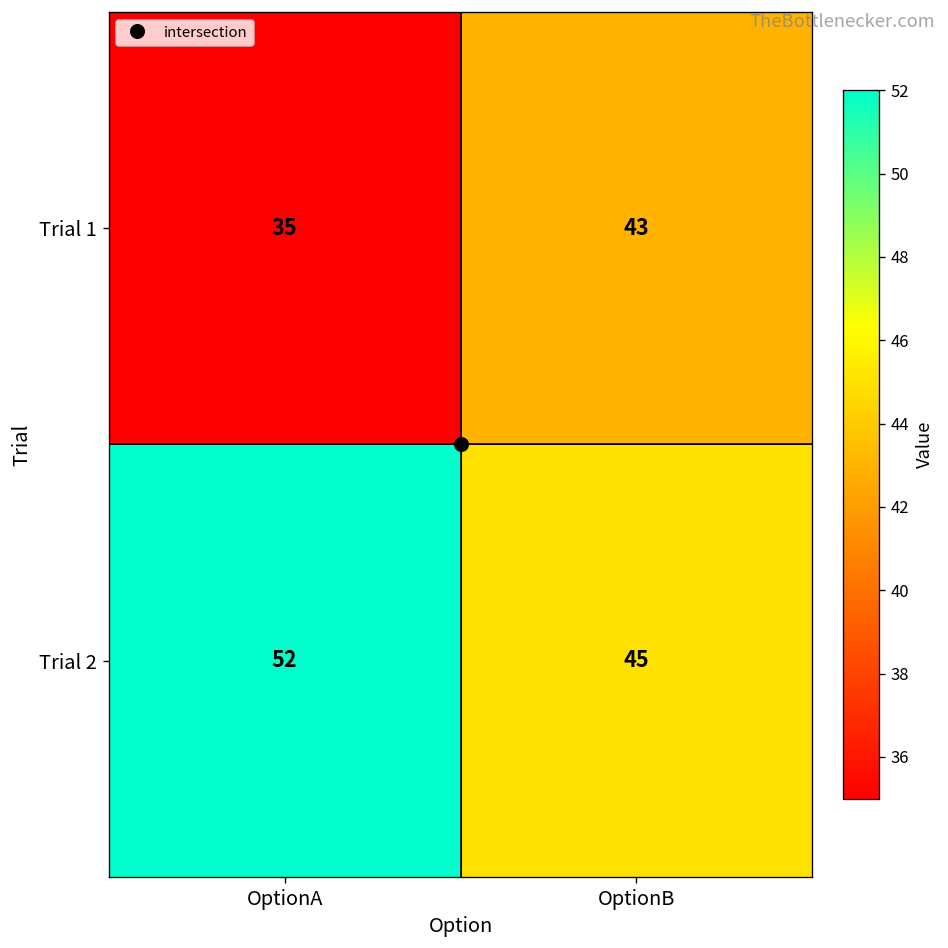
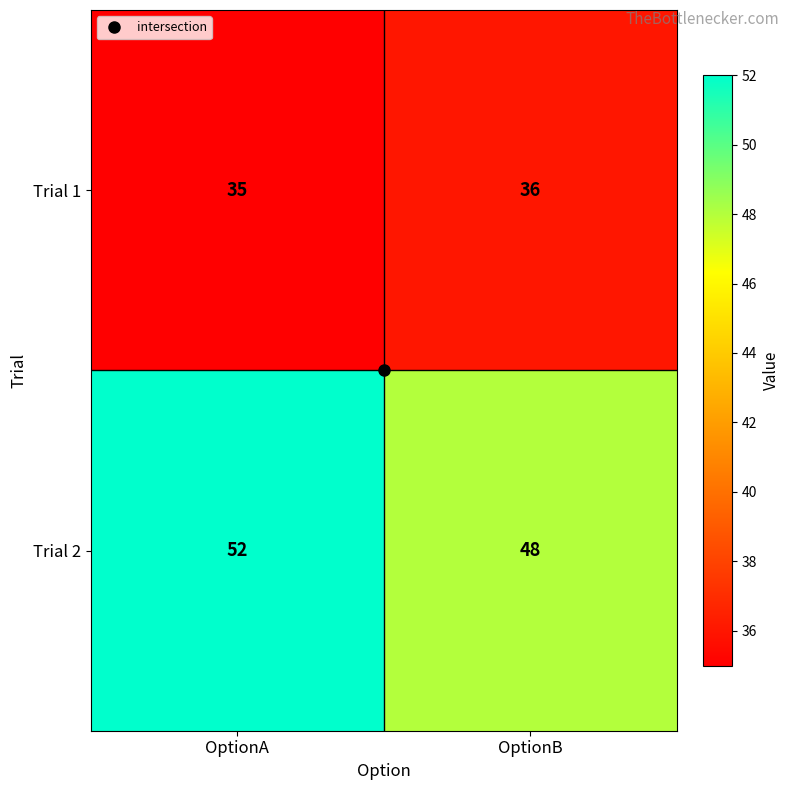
  {
    "Trial 1": {
      "OptionA": 35,
-     "OptionB": 43
+     "OptionB": 36
    },
    "Trial 2": {
      "OptionA": 52,
-     "OptionB": 45
+     "OptionB": 48
    }
  }
